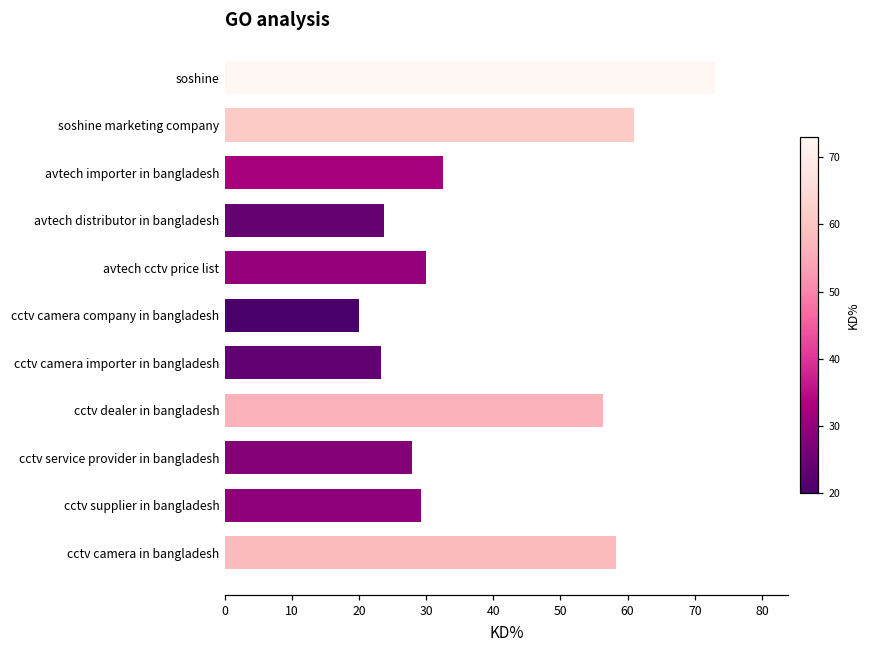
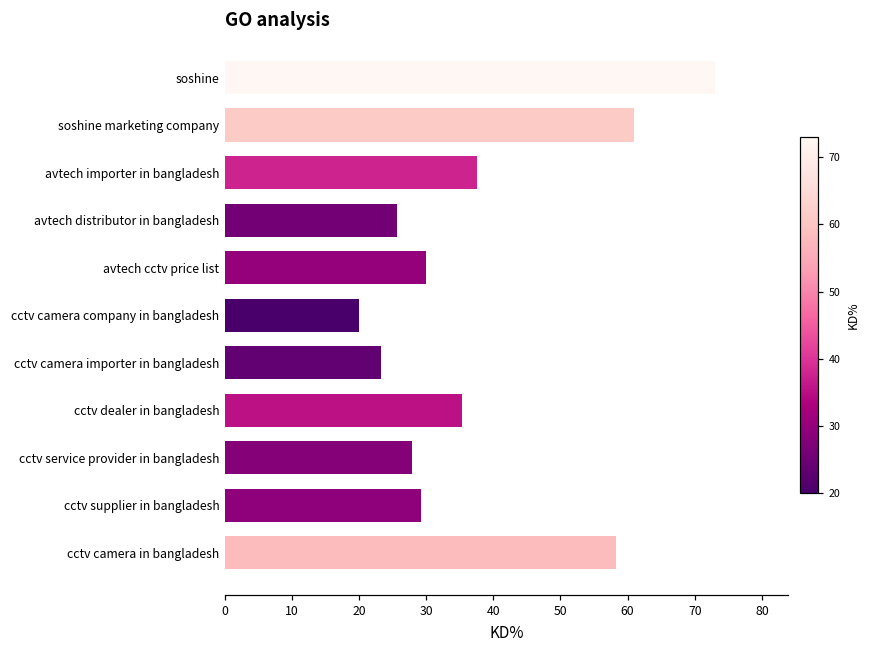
  {
    "soshine": 73,
    "soshine marketing company": 61,
-   "avtech importer in bangladesh": 33,
-   "avtech distributor in bangladesh": 24,
+   "avtech importer in bangladesh": 38,
+   "avtech distributor in bangladesh": 26,
    "avtech cctv price list": 30,
    "cctv camera company in bangladesh": 20,
    "cctv camera importer in bangladesh": 23,
-   "cctv dealer in bangladesh": 56,
+   "cctv dealer in bangladesh": 35,
    "cctv service provider in bangladesh": 28,
    "cctv supplier in bangladesh": 29,
    "cctv camera in bangladesh": 58
  }
